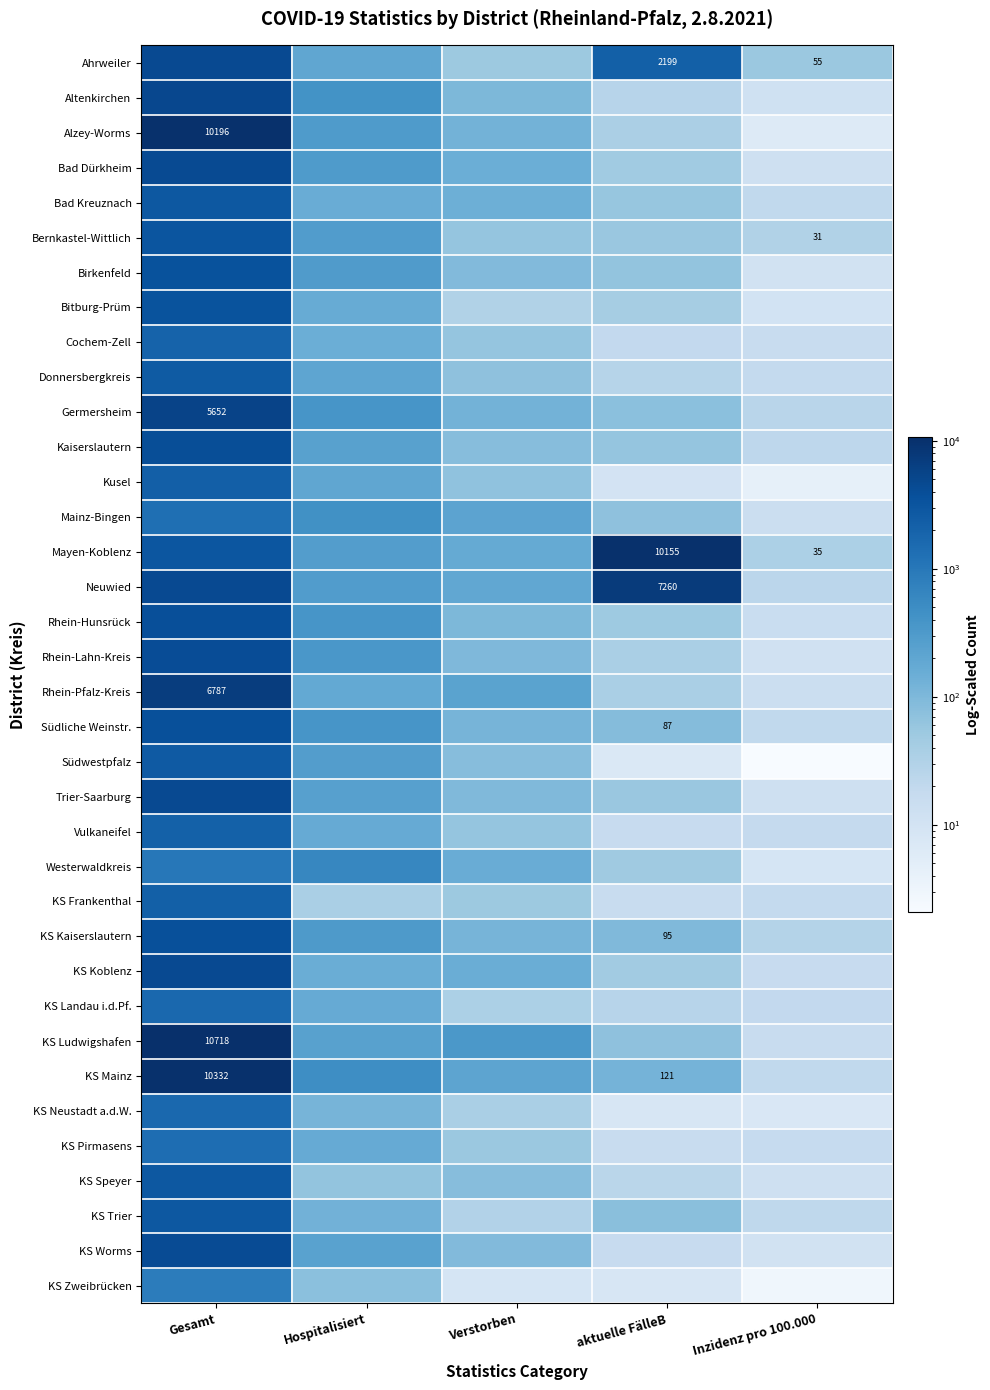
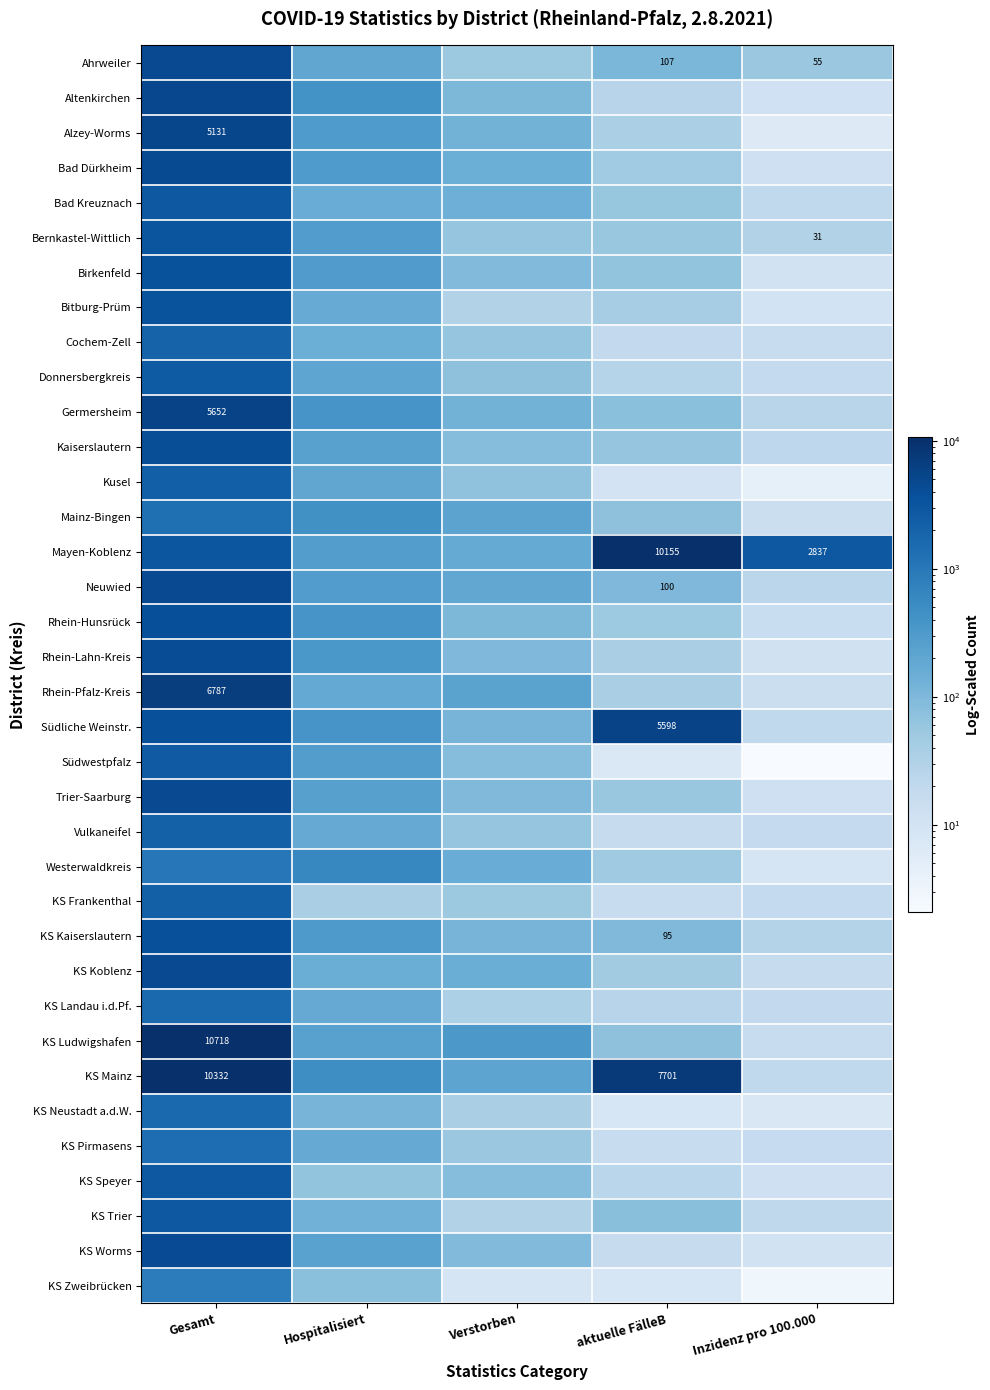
  {
    "Ahrweiler": {
-     "aktuelle FälleB": 2199,
+     "aktuelle FälleB": 107,
      "Inzidenz pro 100.000": 55
    },
    "Alzey-Worms": {
-     "Gesamt": 10196
+     "Gesamt": 5131
    },
    "Bernkastel-Wittlich": {
      "Inzidenz pro 100.000": 31
    },
    "Germersheim": {
      "Gesamt": 5652
    },
    "Mayen-Koblenz": {
      "aktuelle FälleB": 10155,
-     "Inzidenz pro 100.000": 35
+     "Inzidenz pro 100.000": 2837
    },
    "Neuwied": {
-     "aktuelle FälleB": 7260
+     "aktuelle FälleB": 100
    },
    "Rhein-Pfalz-Kreis": {
      "Gesamt": 6787
    },
    "Südliche Weinstr.": {
-     "aktuelle FälleB": 87
+     "aktuelle FälleB": 5598
    },
    "KS Kaiserslautern": {
      "aktuelle FälleB": 95
    },
    "KS Ludwigshafen": {
      "Gesamt": 10718
    },
    "KS Mainz": {
      "Gesamt": 10332,
-     "aktuelle FälleB": 121
+     "aktuelle FälleB": 7701
    }
  }
